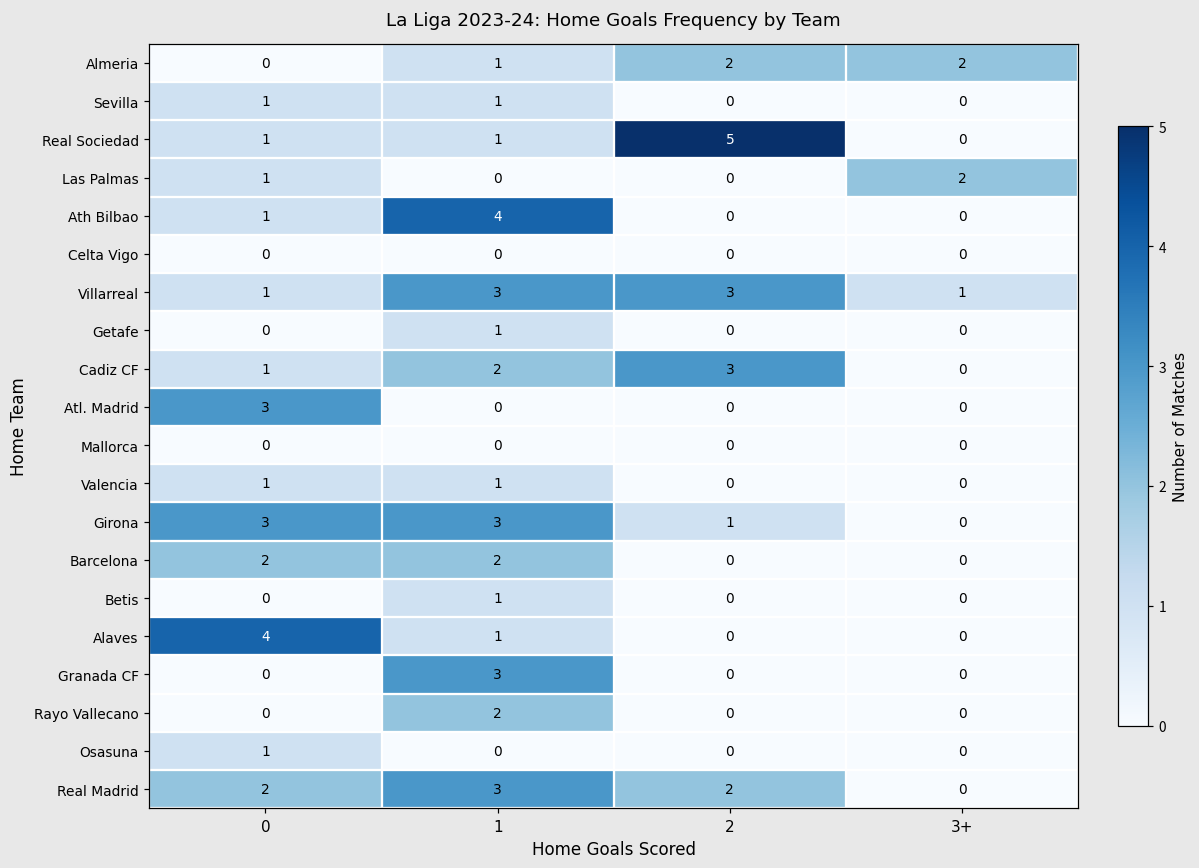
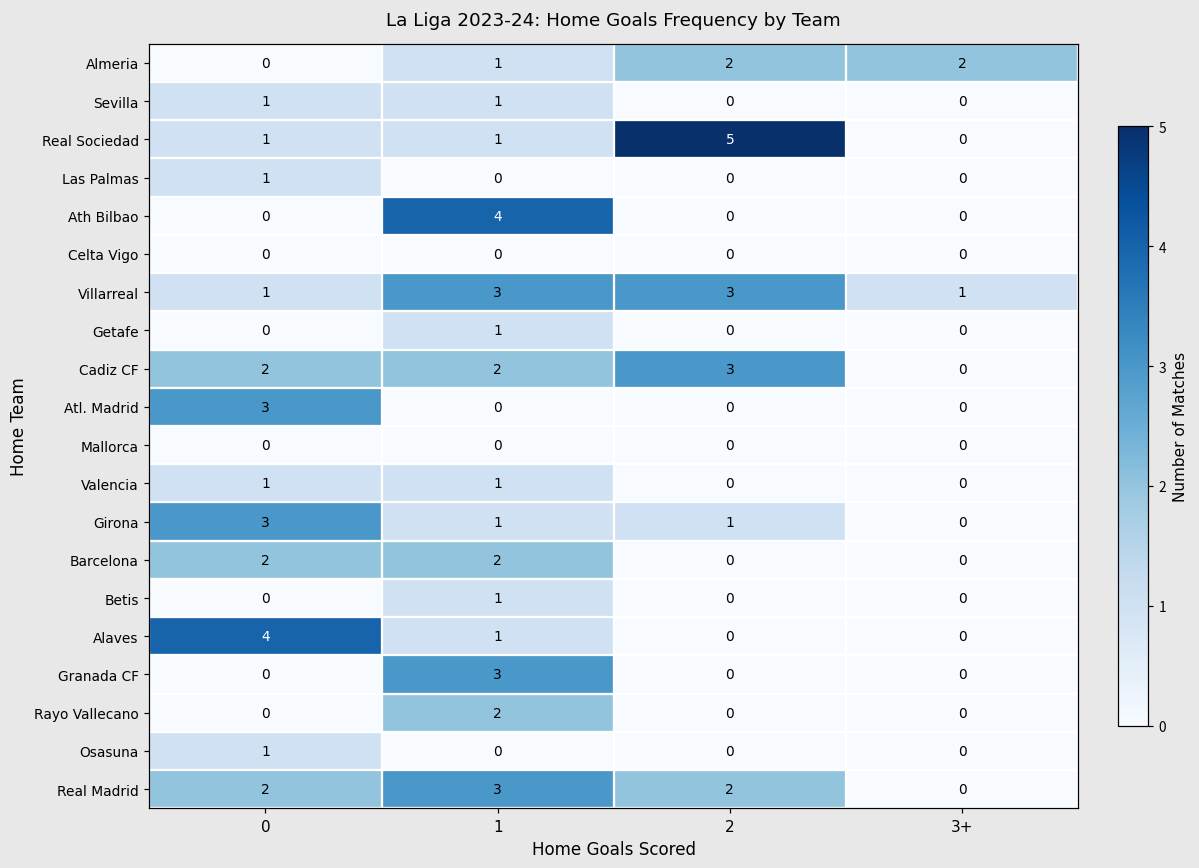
  {
    "Almeria": {
      "0": 0,
      "1": 1,
      "2": 2,
      "3+": 2
    },
    "Sevilla": {
      "0": 1,
      "1": 1,
      "2": 0,
      "3+": 0
    },
    "Real Sociedad": {
      "0": 1,
      "1": 1,
      "2": 5,
      "3+": 0
    },
    "Las Palmas": {
      "0": 1,
      "1": 0,
      "2": 0,
-     "3+": 2
+     "3+": 0
    },
    "Ath Bilbao": {
-     "0": 1,
+     "0": 0,
      "1": 4,
      "2": 0,
      "3+": 0
    },
    "Celta Vigo": {
      "0": 0,
      "1": 0,
      "2": 0,
      "3+": 0
    },
    "Villarreal": {
      "0": 1,
      "1": 3,
      "2": 3,
      "3+": 1
    },
    "Getafe": {
      "0": 0,
      "1": 1,
      "2": 0,
      "3+": 0
    },
    "Cadiz CF": {
-     "0": 1,
+     "0": 2,
      "1": 2,
      "2": 3,
      "3+": 0
    },
    "Atl. Madrid": {
      "0": 3,
      "1": 0,
      "2": 0,
      "3+": 0
    },
    "Mallorca": {
      "0": 0,
      "1": 0,
      "2": 0,
      "3+": 0
    },
    "Valencia": {
      "0": 1,
      "1": 1,
      "2": 0,
      "3+": 0
    },
    "Girona": {
      "0": 3,
-     "1": 3,
+     "1": 1,
      "2": 1,
      "3+": 0
    },
    "Barcelona": {
      "0": 2,
      "1": 2,
      "2": 0,
      "3+": 0
    },
    "Betis": {
      "0": 0,
      "1": 1,
      "2": 0,
      "3+": 0
    },
    "Alaves": {
      "0": 4,
      "1": 1,
      "2": 0,
      "3+": 0
    },
    "Granada CF": {
      "0": 0,
      "1": 3,
      "2": 0,
      "3+": 0
    },
    "Rayo Vallecano": {
      "0": 0,
      "1": 2,
      "2": 0,
      "3+": 0
    },
    "Osasuna": {
      "0": 1,
      "1": 0,
      "2": 0,
      "3+": 0
    },
    "Real Madrid": {
      "0": 2,
      "1": 3,
      "2": 2,
      "3+": 0
    }
  }
